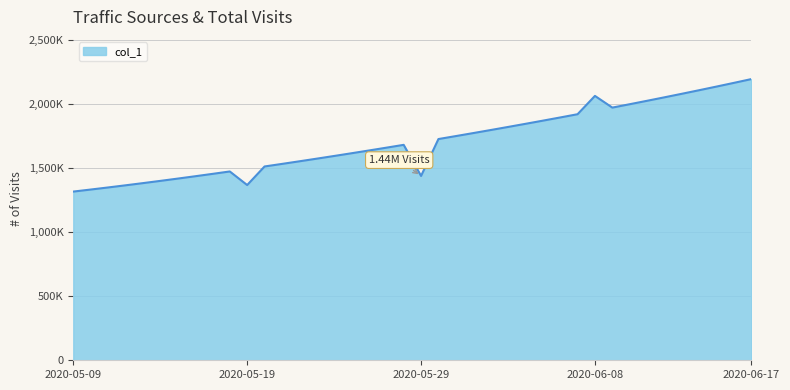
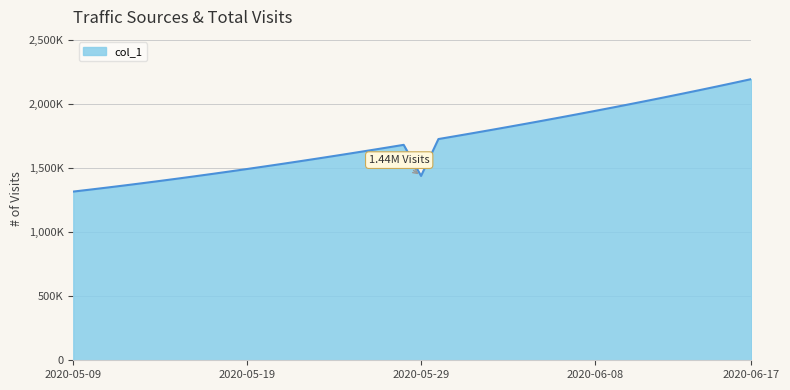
  {
    "2020-05-09": "1,320,000",
-   "2020-05-19": "1,370,000",
-   "2020-06-08": "2,060,000",
+   "2020-05-19": "1,490,000",
+   "2020-06-08": "1,940,000",
    "2020-06-17": "2,190,000"
  }
